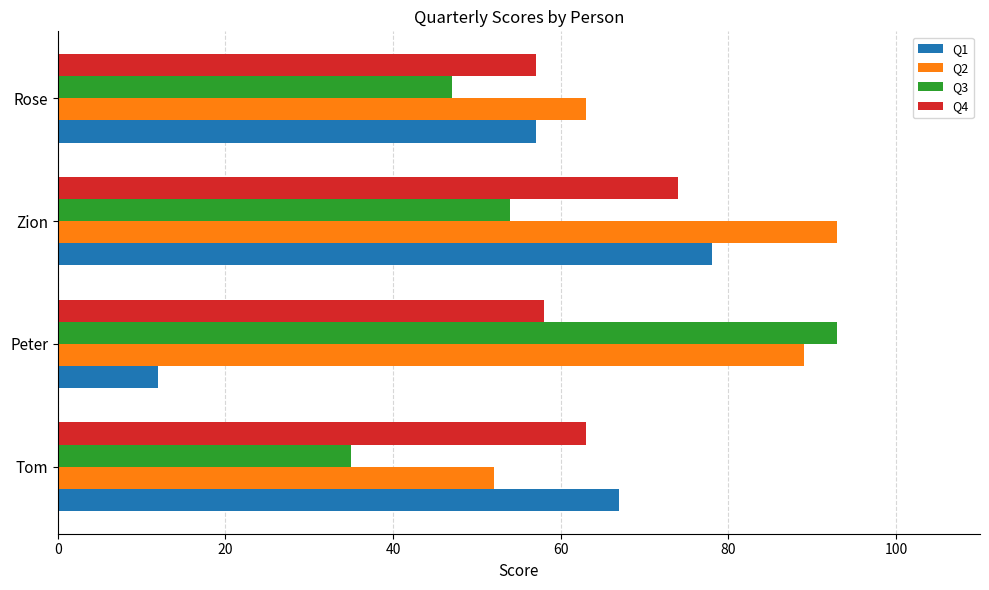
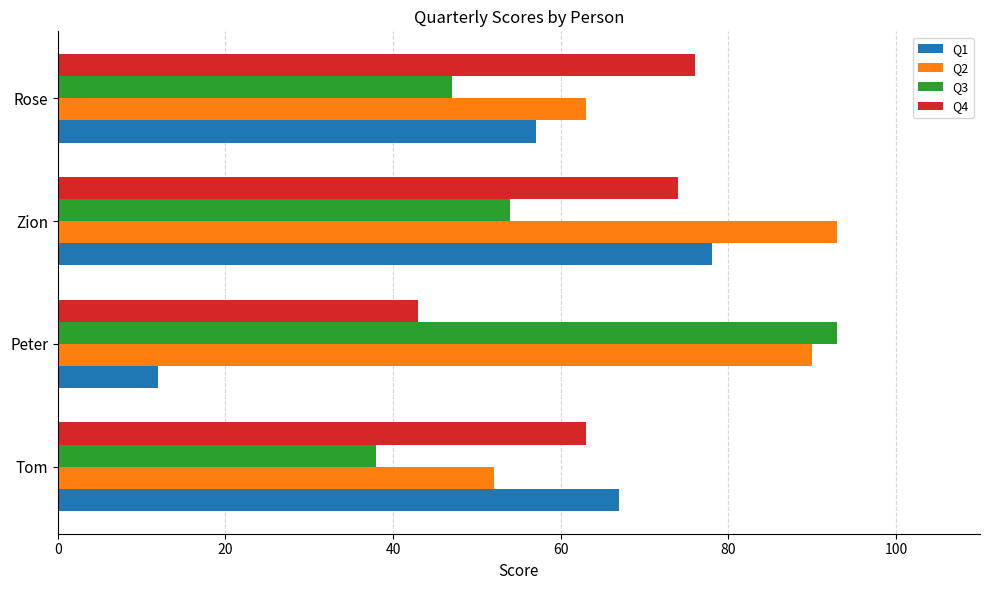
  {
    "Q1": {
      "Rose": 57,
      "Zion": 78,
      "Peter": 12,
      "Tom": 67
    },
    "Q2": {
      "Rose": 63,
      "Zion": 93,
-     "Peter": 89,
+     "Peter": 90,
      "Tom": 52
    },
    "Q3": {
      "Rose": 47,
      "Zion": 54,
      "Peter": 93,
-     "Tom": 35
+     "Tom": 38
    },
    "Q4": {
-     "Rose": 57,
+     "Rose": 76,
      "Zion": 74,
-     "Peter": 58,
+     "Peter": 43,
      "Tom": 63
    }
  }
